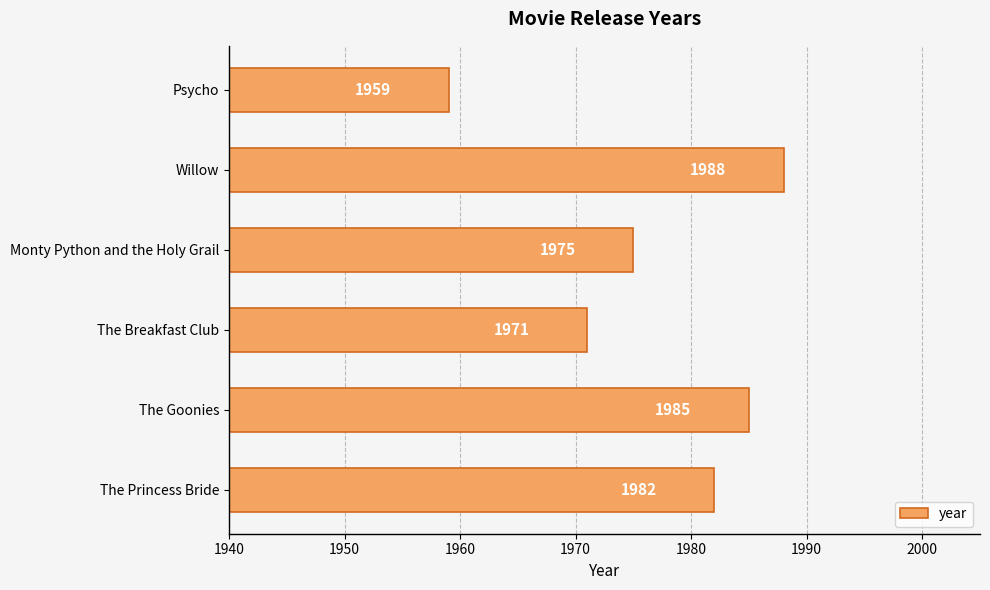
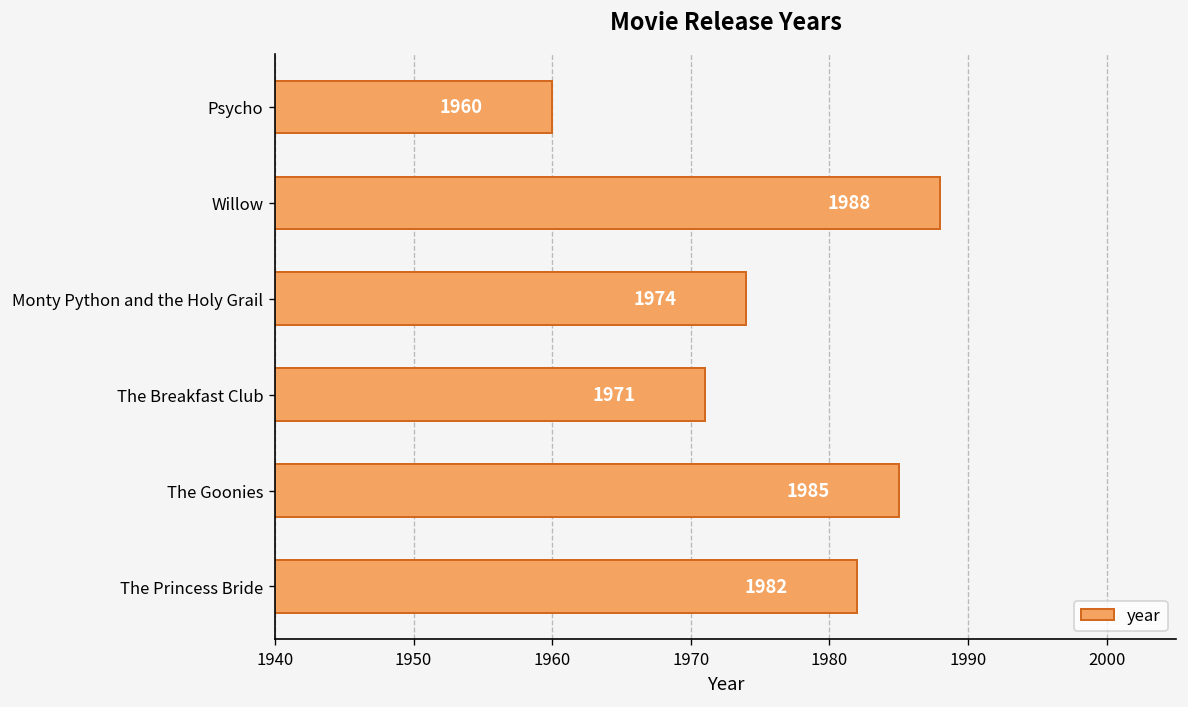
  {
-   "Psycho": 1959,
+   "Psycho": 1960,
    "Willow": 1988,
-   "Monty Python and the Holy Grail": 1975,
+   "Monty Python and the Holy Grail": 1974,
    "The Breakfast Club": 1971,
    "The Goonies": 1985,
    "The Princess Bride": 1982
  }
